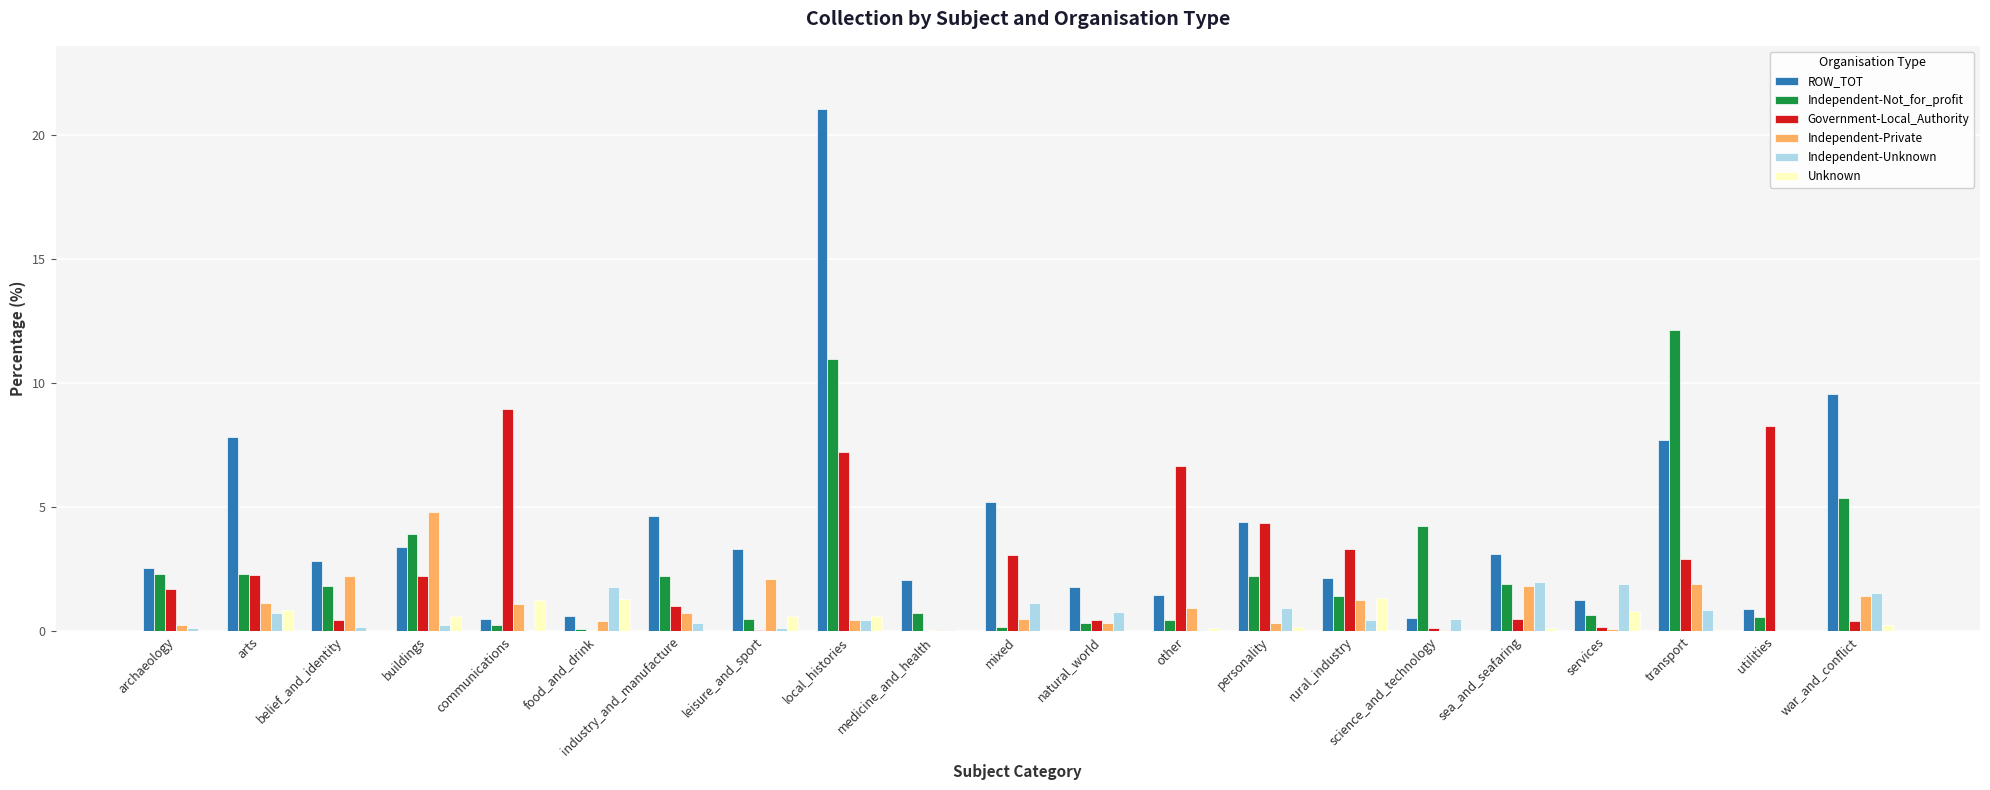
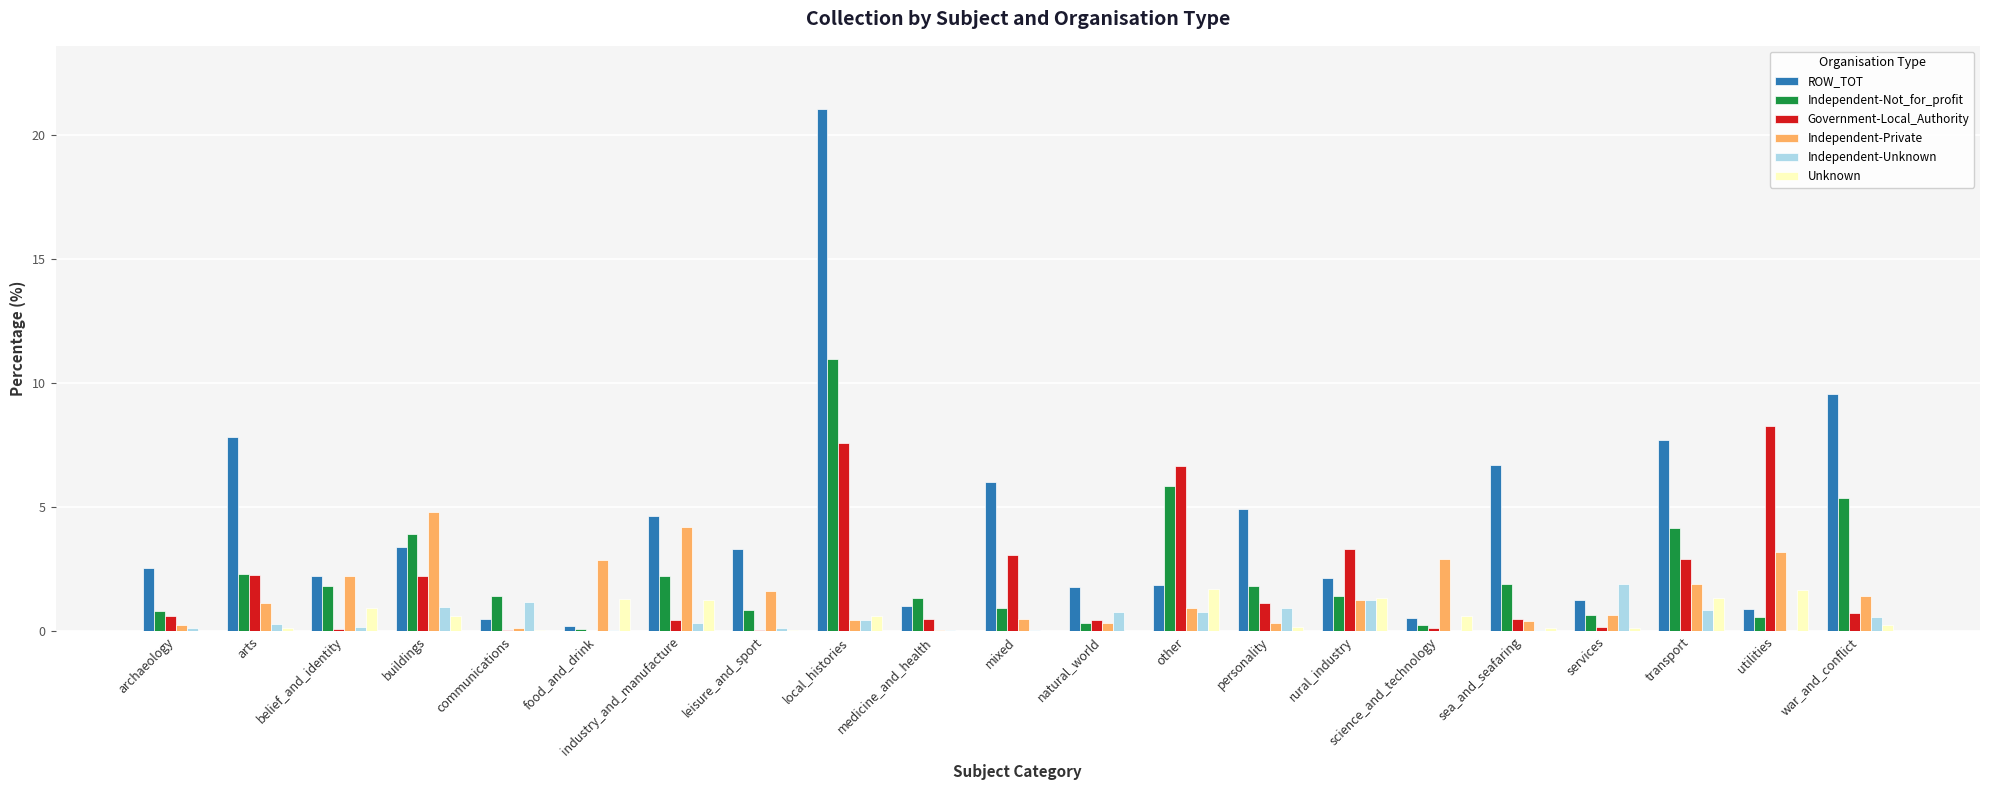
  {
    "ROW_TOT": {
      "archaeology": 2.6,
      "arts": 7.8,
-     "belief_and_identity": 2.8,
+     "belief_and_identity": 2.3,
      "buildings": 3.4,
      "communications": 0.5,
-     "food_and_drink": 0.6,
+     "food_and_drink": 0.2,
      "industry_and_manufacture": 4.6,
      "leisure_and_sport": 3.3,
      "local_histories": 21.1,
-     "medicine_and_health": 2.1,
-     "mixed": 5.2,
+     "medicine_and_health": 1.0,
+     "mixed": 6.0,
      "natural_world": 1.8,
-     "other": 1.5,
-     "personality": 4.4,
+     "other": 1.9,
+     "personality": 4.9,
      "rural_industry": 2.2,
      "science_and_technology": 0.5,
-     "sea_and_seafaring": 3.1,
+     "sea_and_seafaring": 6.7,
      "services": 1.3,
      "transport": 7.7,
      "utilities": 0.9,
      "war_and_conflict": 9.6
    },
    "Independent-Not_for_profit": {
-     "archaeology": 2.3,
+     "archaeology": 0.8,
      "arts": 2.3,
      "belief_and_identity": 1.8,
      "buildings": 3.9,
-     "communications": 0.2,
+     "communications": 1.4,
      "industry_and_manufacture": 2.2,
-     "leisure_and_sport": 0.5,
+     "leisure_and_sport": 0.9,
      "local_histories": 11.0,
-     "medicine_and_health": 0.8,
-     "mixed": 0.2,
+     "medicine_and_health": 1.3,
+     "mixed": 0.9,
      "natural_world": 0.3,
-     "other": 0.5,
-     "personality": 2.2,
+     "other": 5.9,
+     "personality": 1.8,
      "rural_industry": 1.4,
-     "science_and_technology": 4.3,
+     "science_and_technology": 0.2,
      "sea_and_seafaring": 1.9,
      "services": 0.7,
-     "transport": 12.1,
+     "transport": 4.2,
      "utilities": 0.6,
      "war_and_conflict": 5.4
    },
    "Government-Local_Authority": {
-     "archaeology": 1.7,
+     "archaeology": 0.6,
      "arts": 2.3,
-     "belief_and_identity": 0.5,
+     "belief_and_identity": 0.1,
      "buildings": 2.2,
-     "communications": 9.0,
-     "industry_and_manufacture": 1.0,
-     "local_histories": 7.2,
-     "medicine_and_health": 0.0,
+     "communications": 0.0,
+     "industry_and_manufacture": 0.5,
+     "local_histories": 7.6,
+     "medicine_and_health": 0.5,
      "mixed": 3.1,
      "natural_world": 0.5,
      "other": 6.7,
-     "personality": 4.3,
+     "personality": 1.1,
      "rural_industry": 3.3,
      "science_and_technology": 0.1,
      "sea_and_seafaring": 0.5,
      "services": 0.2,
      "transport": 2.9,
      "utilities": 8.3,
-     "war_and_conflict": 0.4
+     "war_and_conflict": 0.8
    },
    "Independent-Private": {
      "archaeology": 0.3,
      "arts": 1.2,
      "belief_and_identity": 2.2,
      "buildings": 4.8,
-     "communications": 1.1,
-     "food_and_drink": 0.4,
-     "industry_and_manufacture": 0.7,
-     "leisure_and_sport": 2.1,
+     "communications": 0.1,
+     "food_and_drink": 2.9,
+     "industry_and_manufacture": 4.2,
+     "leisure_and_sport": 1.6,
      "local_histories": 0.5,
      "mixed": 0.5,
      "natural_world": 0.3,
      "other": 0.9,
      "personality": 0.3,
      "rural_industry": 1.3,
-     "science_and_technology": 0.1,
-     "sea_and_seafaring": 1.8,
-     "services": 0.1,
+     "science_and_technology": 2.9,
+     "sea_and_seafaring": 0.4,
+     "services": 0.6,
      "transport": 1.9,
-     "utilities": 0.0,
+     "utilities": 3.2,
      "war_and_conflict": 1.4
    },
    "Independent-Unknown": {
      "archaeology": 0.1,
-     "arts": 0.7,
+     "arts": 0.3,
      "belief_and_identity": 0.2,
-     "buildings": 0.3,
-     "communications": 0.0,
-     "food_and_drink": 1.8,
+     "buildings": 1.0,
+     "communications": 1.2,
+     "food_and_drink": 0.0,
      "industry_and_manufacture": 0.3,
      "leisure_and_sport": 0.1,
      "local_histories": 0.4,
-     "mixed": 1.1,
+     "mixed": 0.1,
      "natural_world": 0.8,
-     "other": 0.0,
+     "other": 0.8,
      "personality": 0.9,
-     "rural_industry": 0.4,
-     "science_and_technology": 0.5,
-     "sea_and_seafaring": 2.0,
+     "rural_industry": 1.3,
+     "science_and_technology": 0.0,
+     "sea_and_seafaring": 0.1,
      "services": 1.9,
      "transport": 0.9,
-     "war_and_conflict": 1.5
+     "war_and_conflict": 0.6
    },
    "Unknown": {
-     "arts": 0.9,
-     "belief_and_identity": 0.1,
+     "arts": 0.1,
+     "belief_and_identity": 0.9,
      "buildings": 0.6,
-     "communications": 1.2,
+     "communications": 0.0,
      "food_and_drink": 1.3,
-     "industry_and_manufacture": 0.1,
-     "leisure_and_sport": 0.6,
+     "industry_and_manufacture": 1.3,
+     "leisure_and_sport": 0.1,
      "local_histories": 0.6,
-     "other": 0.1,
+     "other": 1.7,
      "personality": 0.2,
      "rural_industry": 1.3,
-     "science_and_technology": 0.0,
+     "science_and_technology": 0.6,
      "sea_and_seafaring": 0.1,
-     "services": 0.8,
-     "transport": 0.1,
-     "utilities": 0.1,
+     "services": 0.1,
+     "transport": 1.4,
+     "utilities": 1.7,
      "war_and_conflict": 0.3
    }
  }
